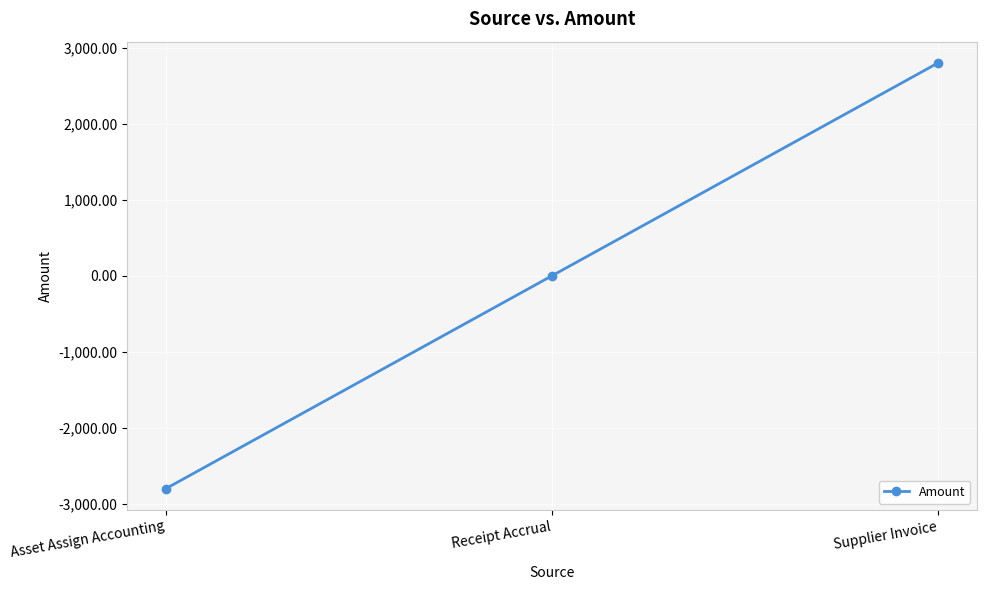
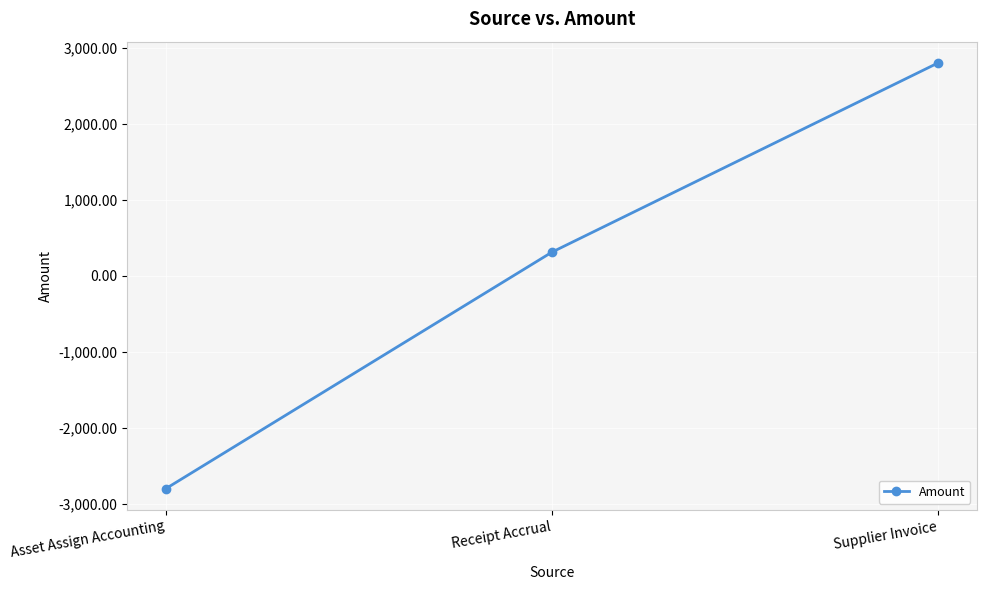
  {
    "Asset Assign Accounting": "-2,800",
-   "Receipt Accrual": "0",
+   "Receipt Accrual": "300",
    "Supplier Invoice": "2,800"
  }
